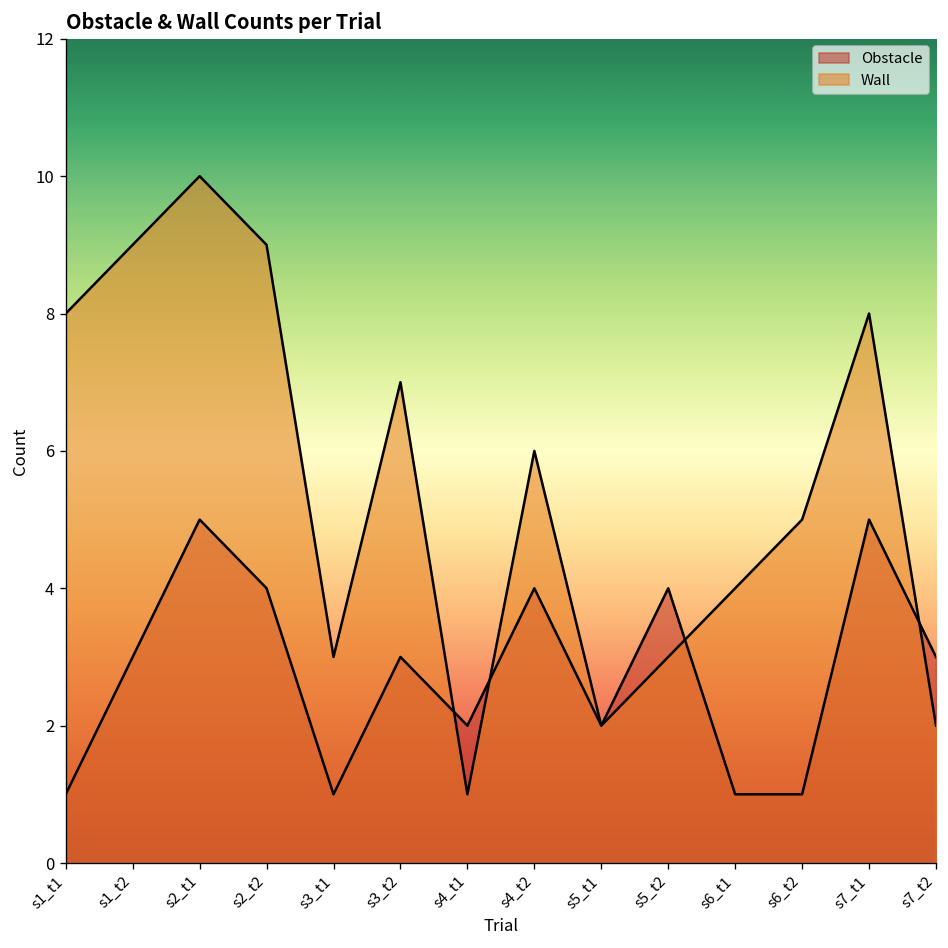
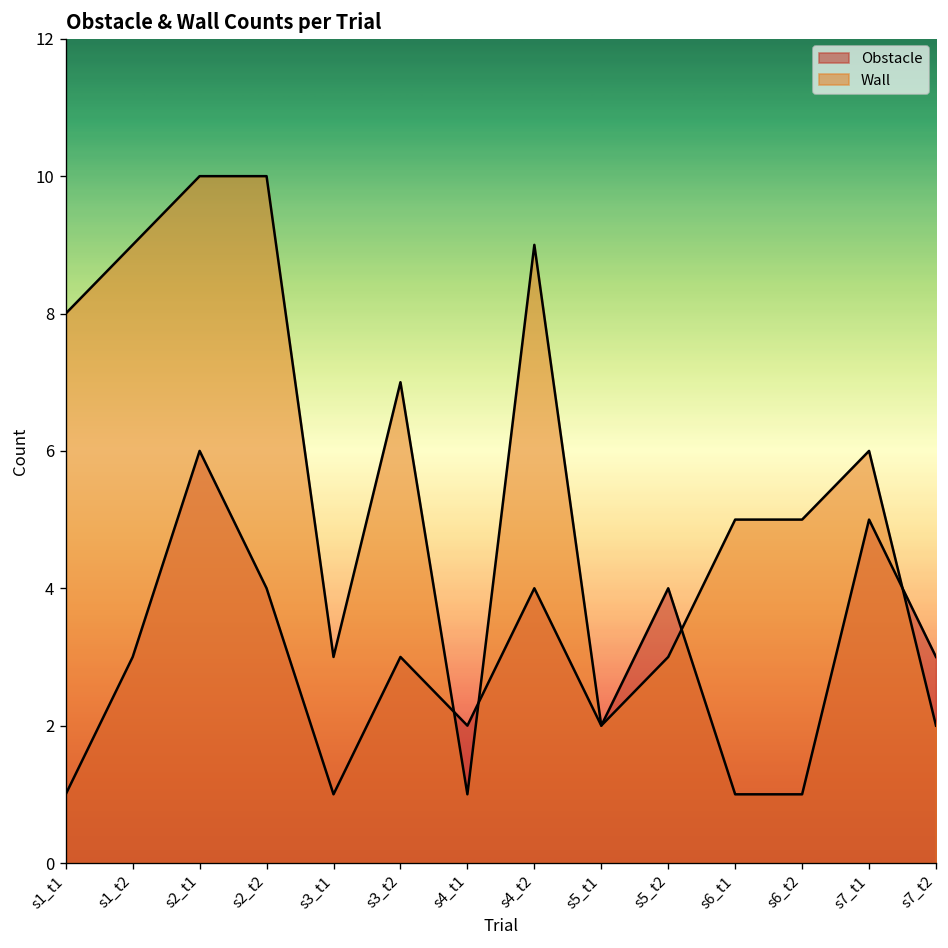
  {
    "Obstacle": {
      "s1_t1": 1,
      "s1_t2": 3,
-     "s2_t1": 5,
+     "s2_t1": 6,
      "s2_t2": 4,
      "s3_t1": 1,
      "s3_t2": 3,
      "s4_t1": 2,
      "s4_t2": 4,
      "s5_t2": 4,
      "s6_t1": 1,
      "s6_t2": 1,
      "s7_t1": 5,
      "s7_t2": 3
    },
    "Wall": {
      "s1_t1": 8,
      "s1_t2": 9,
      "s2_t1": 10,
-     "s2_t2": 9,
+     "s2_t2": 10,
      "s3_t1": 3,
      "s3_t2": 7,
      "s4_t1": 1,
-     "s4_t2": 6,
+     "s4_t2": 9,
      "s5_t2": 3,
-     "s6_t1": 4,
+     "s6_t1": 5,
      "s6_t2": 5,
-     "s7_t1": 8,
+     "s7_t1": 6,
      "s7_t2": 2
    }
  }
